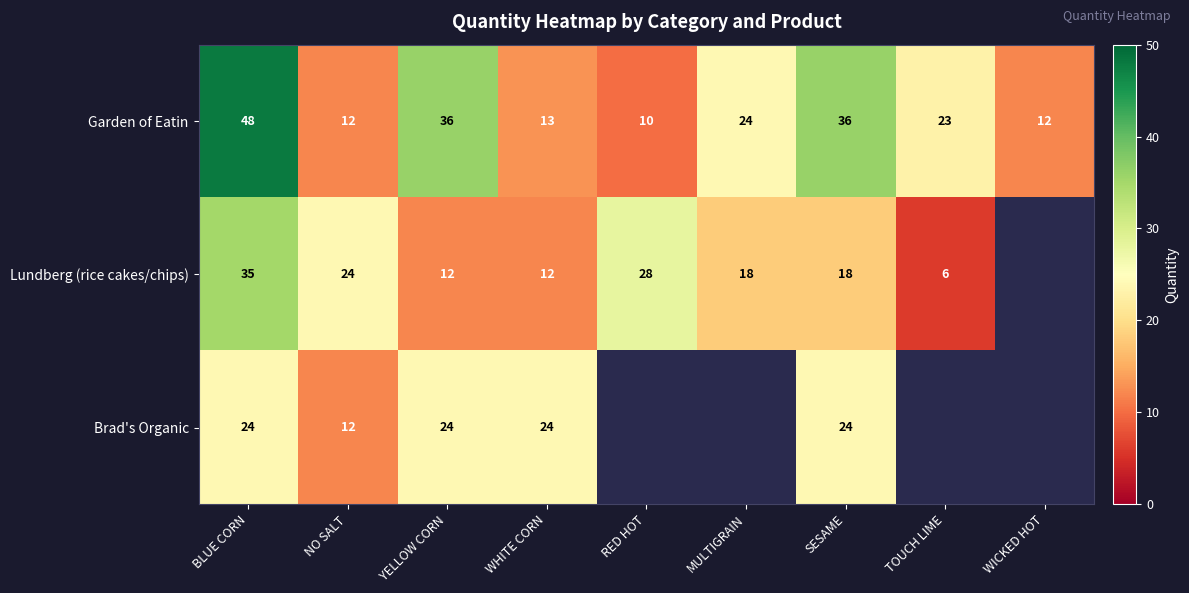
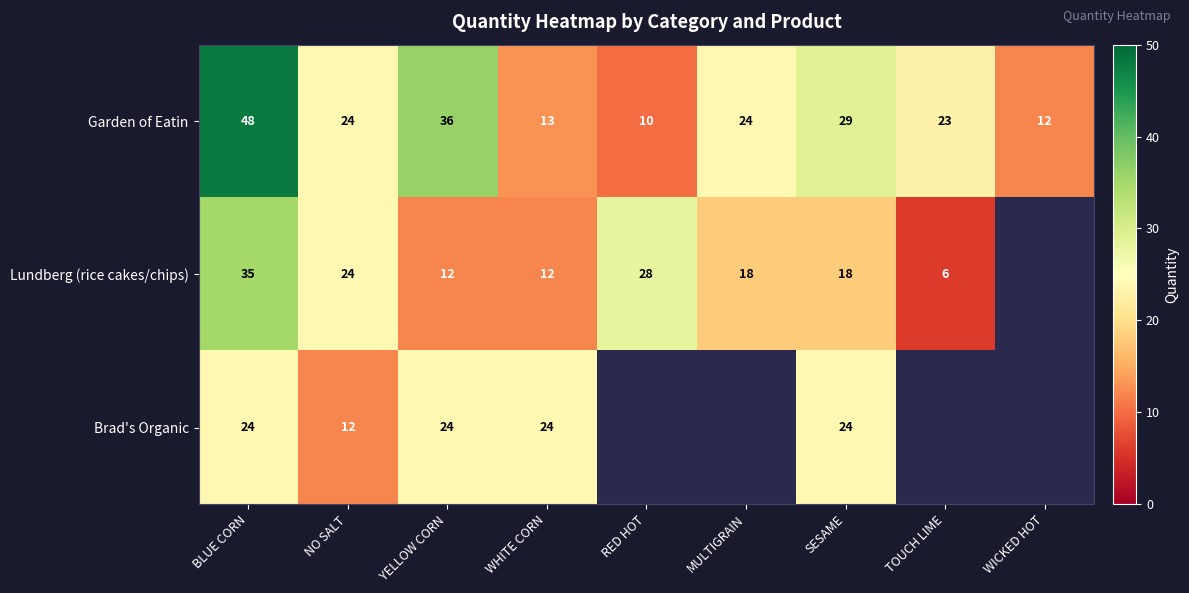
  {
    "Garden of Eatin": {
      "BLUE CORN": 48,
-     "NO SALT": 12,
+     "NO SALT": 24,
      "YELLOW CORN": 36,
      "WHITE CORN": 13,
      "RED HOT": 10,
      "MULTIGRAIN": 24,
-     "SESAME": 36,
+     "SESAME": 29,
      "TOUCH LIME": 23,
      "WICKED HOT": 12
    },
    "Lundberg (rice cakes/chips)": {
      "BLUE CORN": 35,
      "NO SALT": 24,
      "YELLOW CORN": 12,
      "WHITE CORN": 12,
      "RED HOT": 28,
      "MULTIGRAIN": 18,
      "SESAME": 18,
      "TOUCH LIME": 6
    },
    "Brad's Organic": {
      "BLUE CORN": 24,
      "NO SALT": 12,
      "YELLOW CORN": 24,
      "WHITE CORN": 24,
      "SESAME": 24
    }
  }
